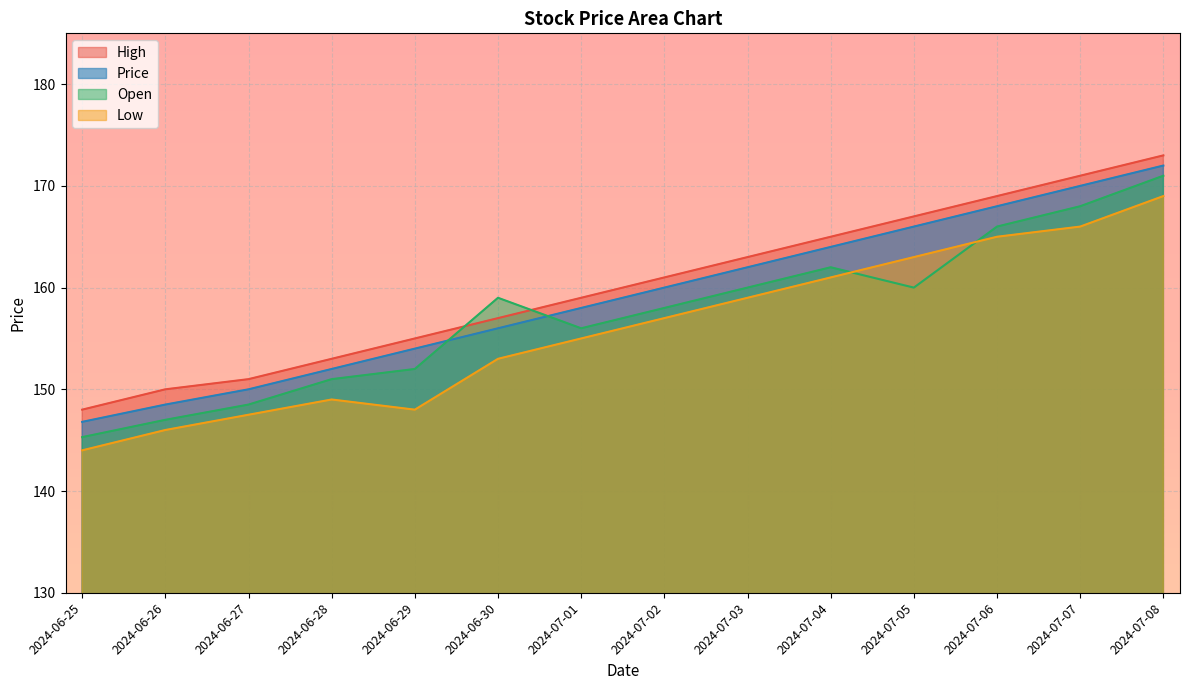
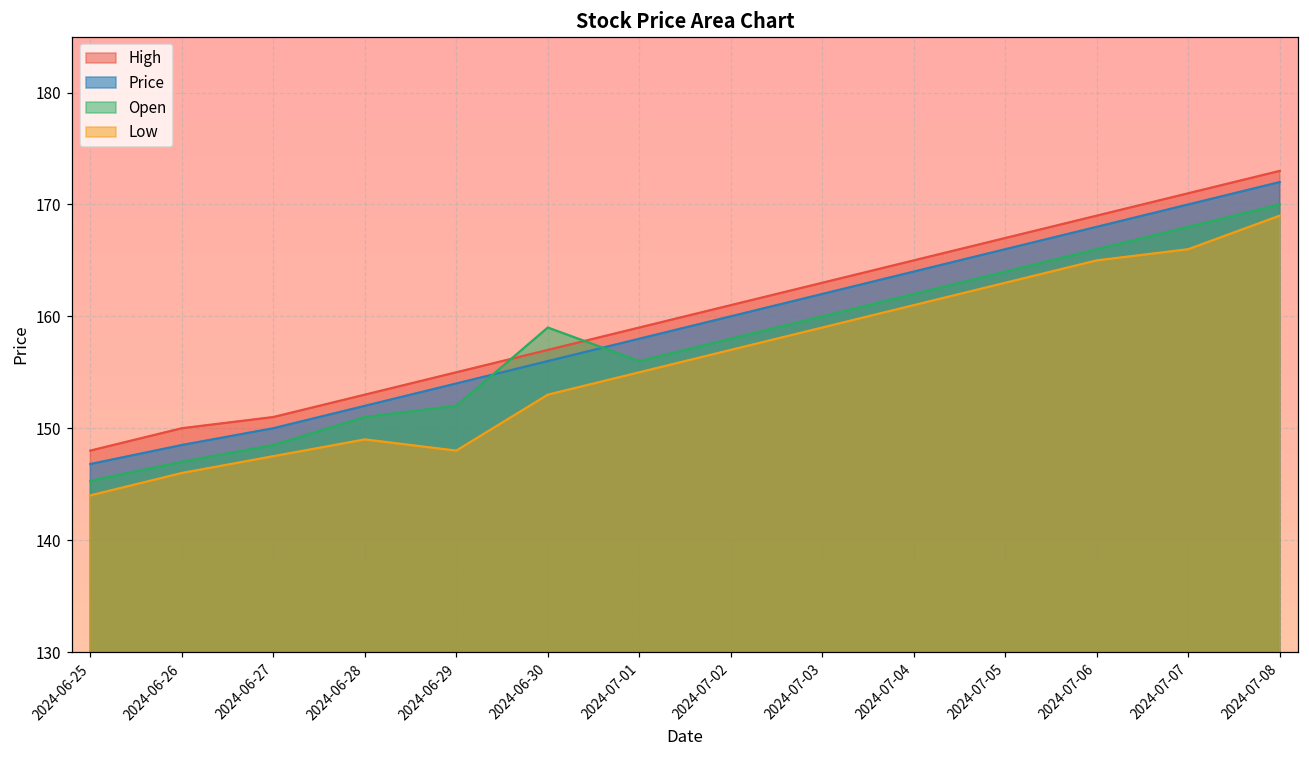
  {
    "High": {
      "2024-06-25": 148,
      "2024-06-26": 150,
      "2024-06-27": 151,
      "2024-06-28": 153,
      "2024-06-29": 155,
      "2024-06-30": 157,
      "2024-07-01": 159,
      "2024-07-02": 161,
      "2024-07-03": 163,
      "2024-07-04": 165,
      "2024-07-05": 167,
      "2024-07-06": 169,
      "2024-07-07": 171,
      "2024-07-08": 173
    },
    "Price": {
      "2024-06-25": 147,
      "2024-06-26": 148.5,
      "2024-06-27": 150,
      "2024-06-28": 152,
      "2024-06-29": 154,
      "2024-06-30": 156,
      "2024-07-01": 158,
      "2024-07-02": 160,
      "2024-07-03": 162,
      "2024-07-04": 164,
      "2024-07-05": 166,
      "2024-07-06": 168,
      "2024-07-07": 170,
      "2024-07-08": 172
    },
    "Open": {
      "2024-06-25": 145.3,
      "2024-06-26": 147,
      "2024-06-27": 148.5,
      "2024-06-28": 151,
      "2024-06-29": 152,
      "2024-06-30": 159,
      "2024-07-01": 156,
      "2024-07-02": 158,
      "2024-07-03": 160,
      "2024-07-04": 162,
-     "2024-07-05": 160,
+     "2024-07-05": 164,
      "2024-07-06": 166,
      "2024-07-07": 168,
-     "2024-07-08": 171
+     "2024-07-08": 170
    },
    "Low": {
      "2024-06-25": 144,
      "2024-06-26": 146,
      "2024-06-27": 147.5,
      "2024-06-28": 149,
      "2024-06-29": 148,
      "2024-06-30": 153,
      "2024-07-01": 155,
      "2024-07-02": 157,
      "2024-07-03": 159,
      "2024-07-04": 161,
      "2024-07-05": 163,
      "2024-07-06": 165,
      "2024-07-07": 166,
      "2024-07-08": 169
    }
  }
